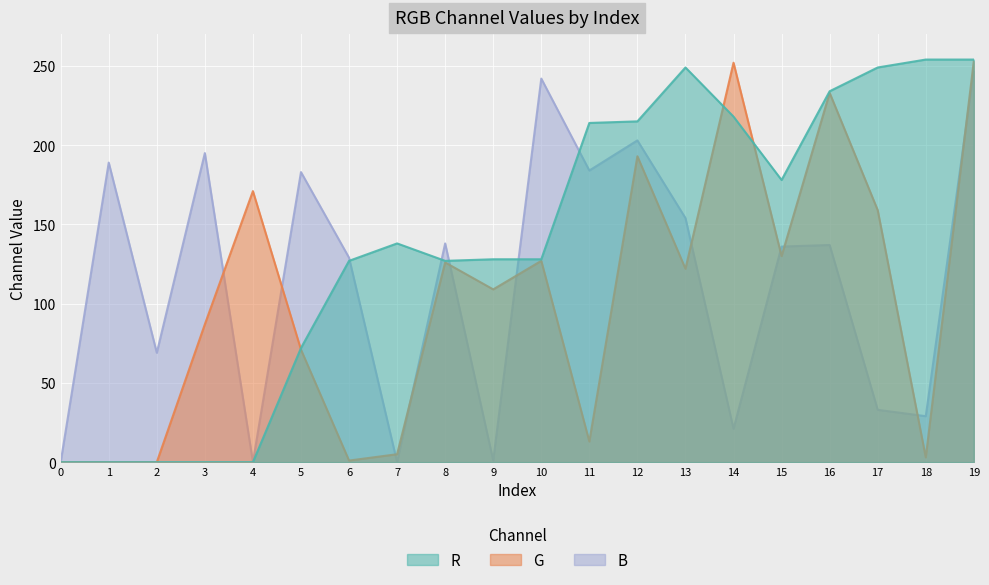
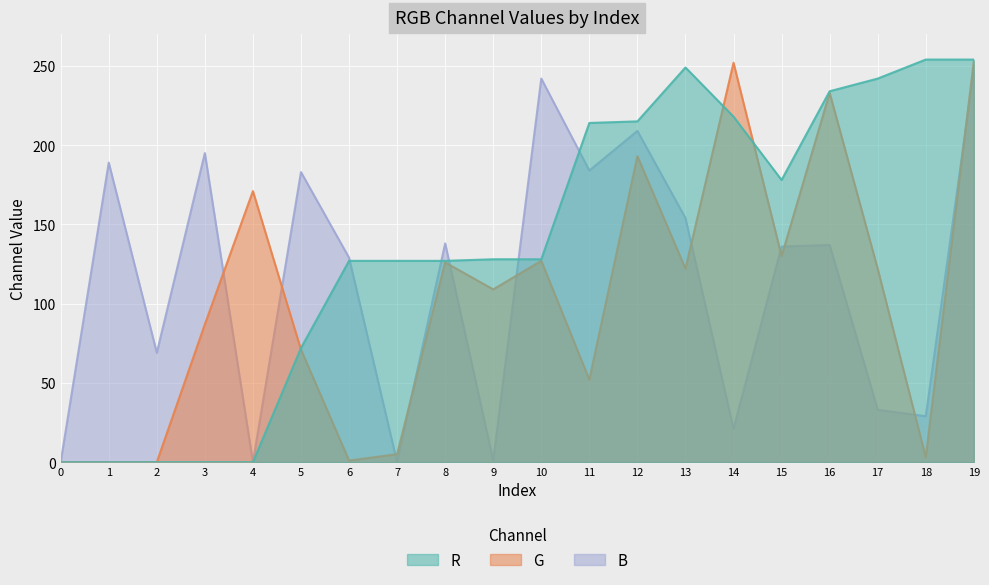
  {
    "B": {
      "1": 189,
      "2": 69,
      "3": 195,
      "5": 183,
      "6": 129,
      "7": 0,
      "8": 138,
      "9": 1,
      "10": 242,
      "11": 184,
-     "12": 203,
+     "12": 209,
      "13": 154,
      "14": 21,
      "15": 136,
      "16": 137,
      "17": 33,
      "18": 29,
      "19": 247
    },
    "G": {
      "3": 87,
      "4": 171,
      "6": 1,
      "7": 5,
      "9": 109,
-     "11": 13,
+     "11": 52,
      "12": 193,
      "13": 122,
      "14": 252,
      "15": 130,
-     "17": 159,
+     "17": 122,
      "18": 3
    },
    "R": {
      "3": 0,
      "6": 127,
-     "7": 138,
+     "7": 127,
      "9": 128,
      "11": 214,
      "12": 215,
      "13": 249,
      "14": 218,
      "15": 178,
-     "17": 249,
+     "17": 242,
      "18": 254
    }
  }
